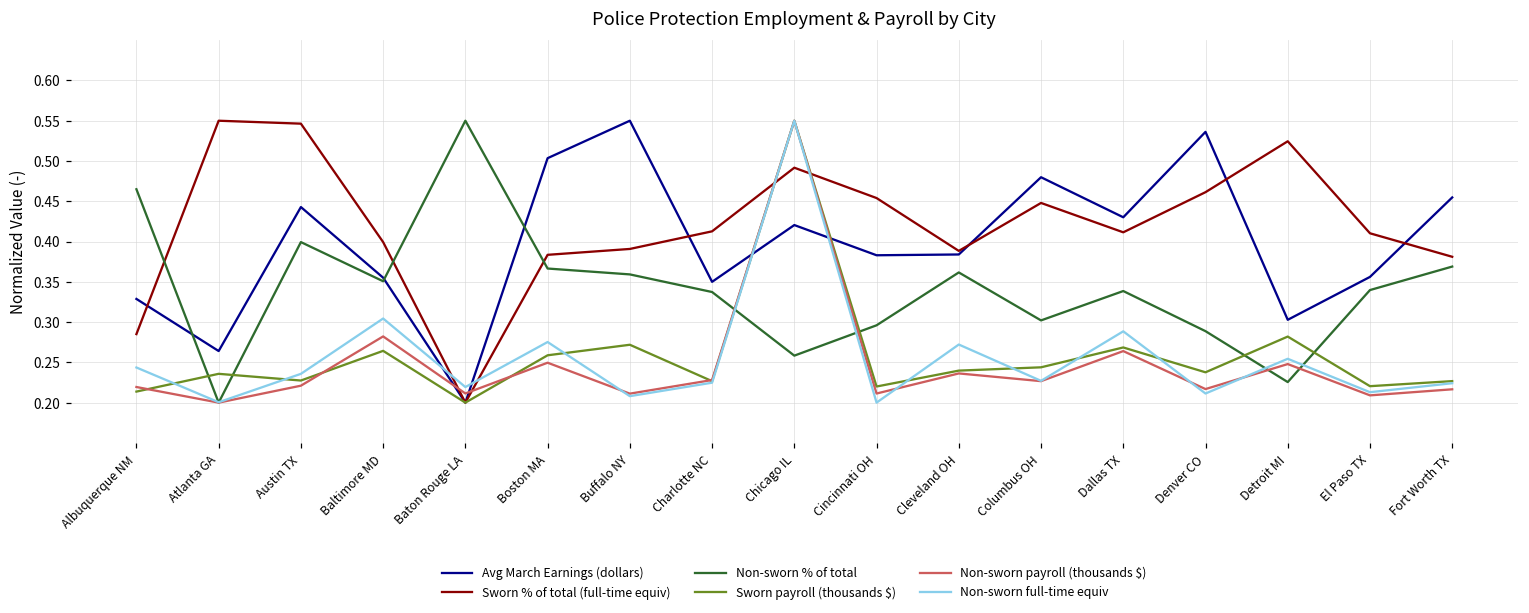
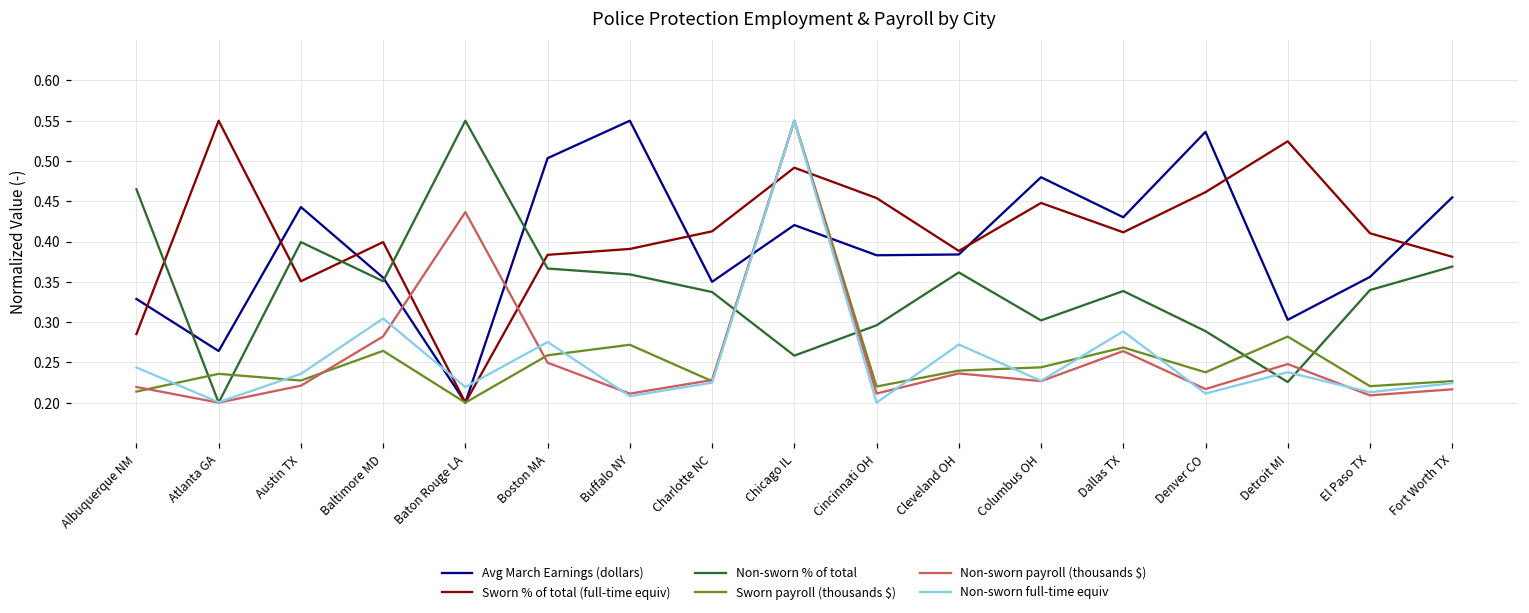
  {
    "Avg March Earnings (dollars)": {
      "Albuquerque NM": 0.33,
      "Atlanta GA": 0.26,
      "Austin TX": 0.44,
      "Baltimore MD": 0.36,
      "Boston MA": 0.50,
      "Buffalo NY": 0.55,
      "Charlotte NC": 0.35,
      "Chicago IL": 0.42,
      "Cincinnati OH": 0.38,
      "Cleveland OH": 0.38,
      "Columbus OH": 0.48,
      "Dallas TX": 0.43,
      "Denver CO": 0.54,
      "Detroit MI": 0.30,
      "El Paso TX": 0.36,
      "Fort Worth TX": 0.45
    },
    "Sworn % of total (full-time equiv)": {
      "Albuquerque NM": 0.29,
      "Atlanta GA": 0.55,
-     "Austin TX": 0.55,
+     "Austin TX": 0.35,
      "Baltimore MD": 0.40,
      "Boston MA": 0.38,
      "Buffalo NY": 0.39,
      "Charlotte NC": 0.41,
      "Chicago IL": 0.49,
      "Cincinnati OH": 0.45,
      "Cleveland OH": 0.39,
      "Columbus OH": 0.45,
      "Dallas TX": 0.41,
      "Denver CO": 0.46,
      "Detroit MI": 0.52,
      "El Paso TX": 0.41,
      "Fort Worth TX": 0.38
    },
    "Non-sworn % of total": {
      "Albuquerque NM": 0.46,
      "Austin TX": 0.40,
      "Baltimore MD": 0.35,
      "Baton Rouge LA": 0.55,
      "Boston MA": 0.37,
      "Buffalo NY": 0.36,
      "Charlotte NC": 0.34,
      "Chicago IL": 0.26,
      "Cincinnati OH": 0.30,
      "Cleveland OH": 0.36,
      "Columbus OH": 0.30,
      "Dallas TX": 0.34,
      "Denver CO": 0.29,
      "Detroit MI": 0.23,
      "El Paso TX": 0.34,
      "Fort Worth TX": 0.37
    },
    "Sworn payroll (thousands $)": {
      "Albuquerque NM": 0.21,
      "Atlanta GA": 0.24,
      "Austin TX": 0.23,
      "Baltimore MD": 0.26,
      "Boston MA": 0.26,
      "Buffalo NY": 0.27,
      "Cincinnati OH": 0.22,
      "Columbus OH": 0.24,
      "Dallas TX": 0.27,
      "Denver CO": 0.24,
      "Detroit MI": 0.28,
      "El Paso TX": 0.22
    },
    "Non-sworn payroll (thousands $)": {
      "Albuquerque NM": 0.22,
      "Austin TX": 0.22,
      "Baltimore MD": 0.28,
-     "Baton Rouge LA": 0.21,
+     "Baton Rouge LA": 0.44,
      "Boston MA": 0.25,
      "Cincinnati OH": 0.21,
      "Dallas TX": 0.26,
      "Denver CO": 0.22,
      "Detroit MI": 0.25,
      "El Paso TX": 0.21,
      "Fort Worth TX": 0.22
    },
    "Non-sworn full-time equiv": {
      "Albuquerque NM": 0.24,
      "Austin TX": 0.24,
      "Baltimore MD": 0.30,
      "Baton Rouge LA": 0.22,
      "Boston MA": 0.28,
      "Cincinnati OH": 0.20,
      "Cleveland OH": 0.27,
      "Dallas TX": 0.29,
      "Denver CO": 0.21,
-     "Detroit MI": 0.25,
+     "Detroit MI": 0.24,
      "El Paso TX": 0.21
    }
  }
